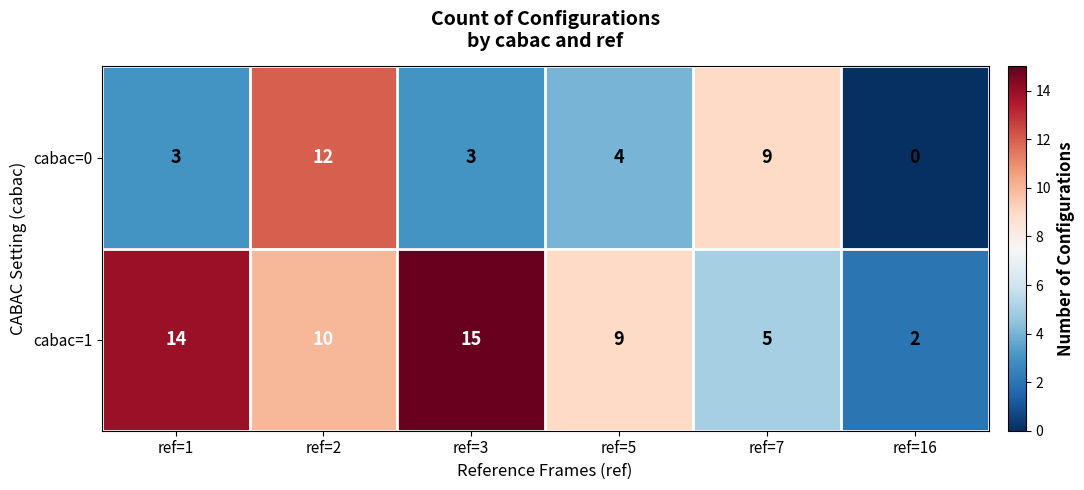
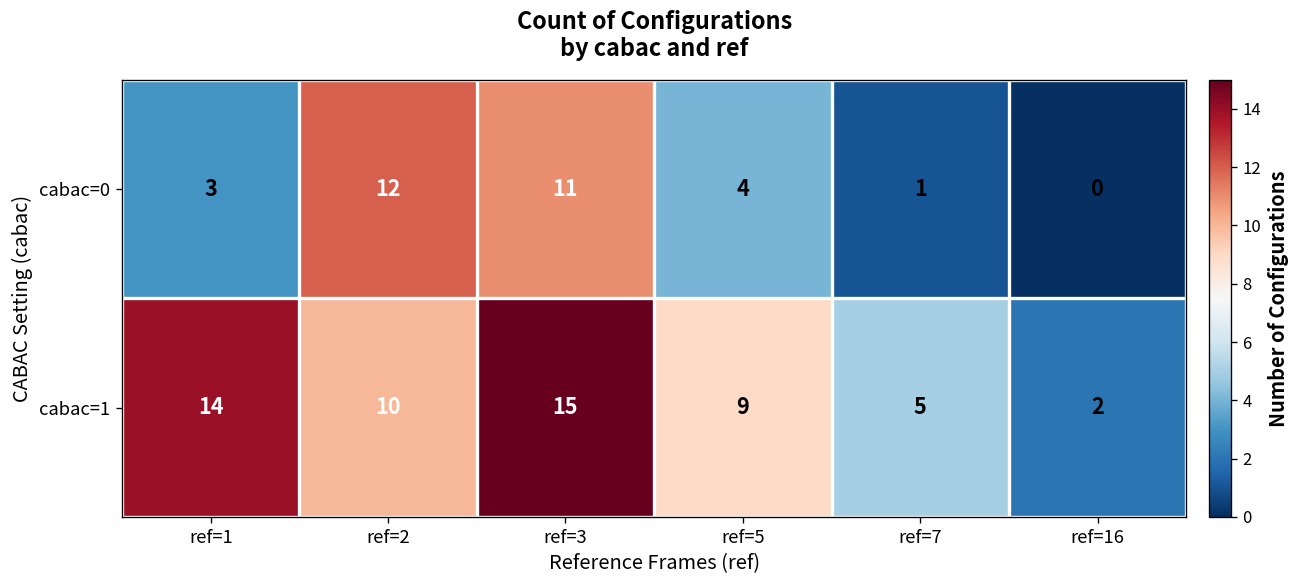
  {
    "cabac=0": {
      "ref=1": 3,
      "ref=2": 12,
-     "ref=3": 3,
+     "ref=3": 11,
      "ref=5": 4,
-     "ref=7": 9,
+     "ref=7": 1,
      "ref=16": 0
    },
    "cabac=1": {
      "ref=1": 14,
      "ref=2": 10,
      "ref=3": 15,
      "ref=5": 9,
      "ref=7": 5,
      "ref=16": 2
    }
  }
